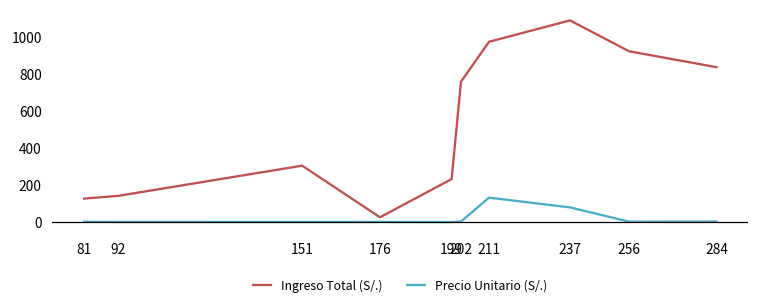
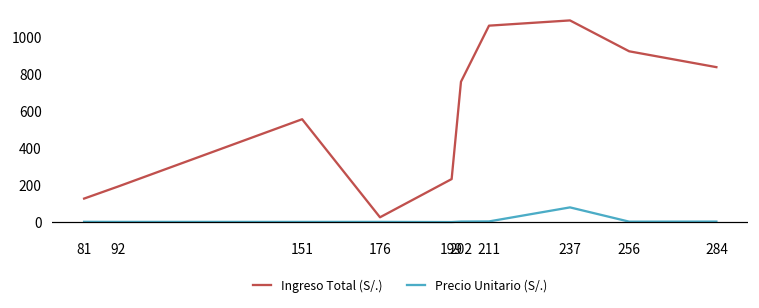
  {
    "Ingreso Total (S/.)": {
      "81": 130,
-     "92": 140,
-     "151": 310,
+     "92": 190,
+     "151": 560,
      "176": 30,
-     "211": 970,
+     "211": 1060,
      "237": 1090,
      "256": 920,
      "284": 840
    },
    "Precio Unitario (S/.)": {
      "81": 0,
      "92": 0,
      "151": 0,
      "176": 0,
-     "211": 130,
+     "211": 0,
      "237": 80,
      "256": 0,
      "284": 0
    }
  }
